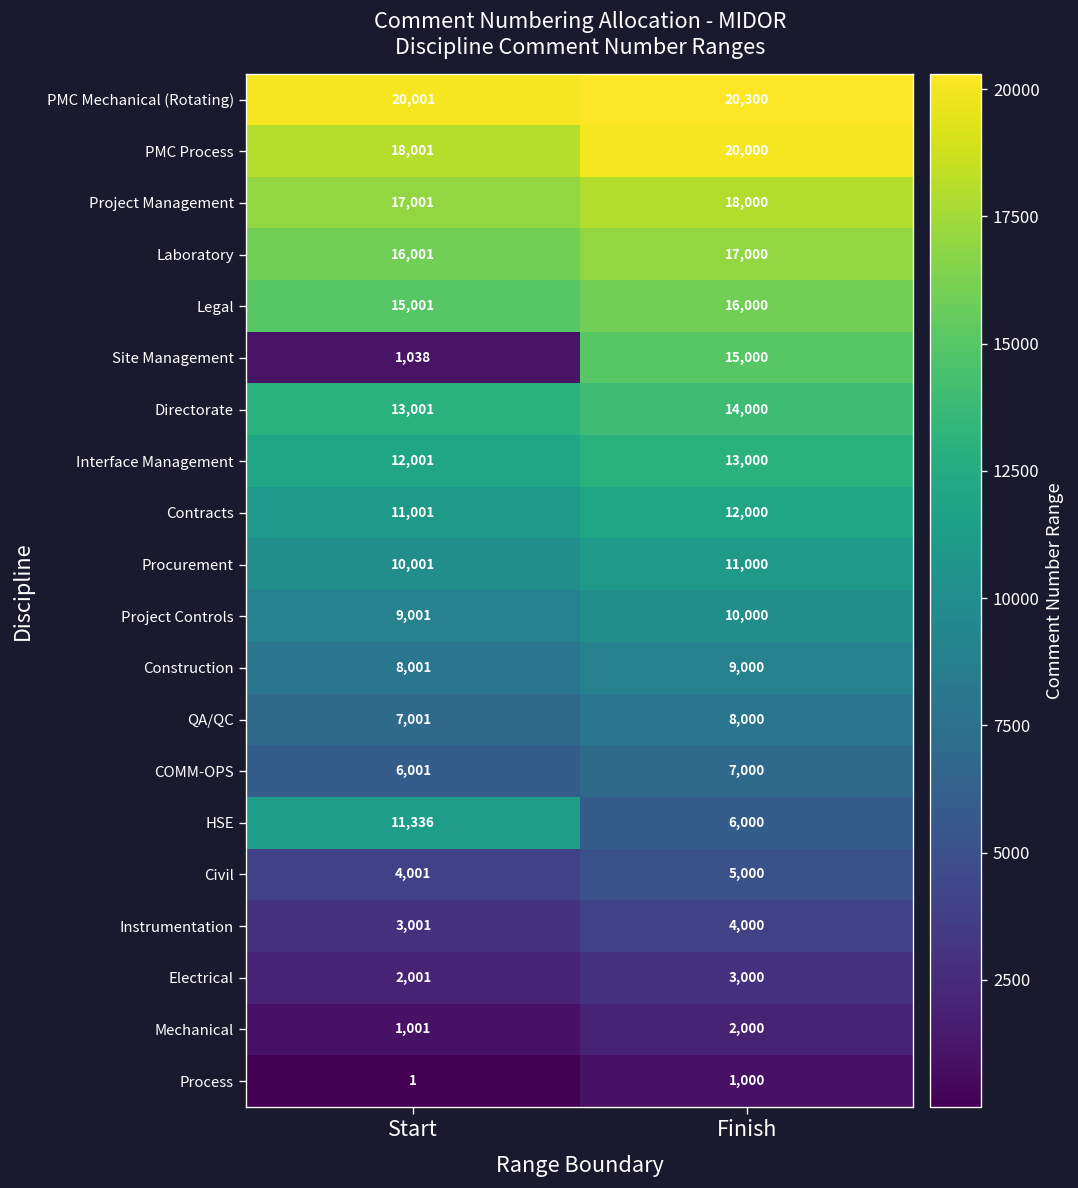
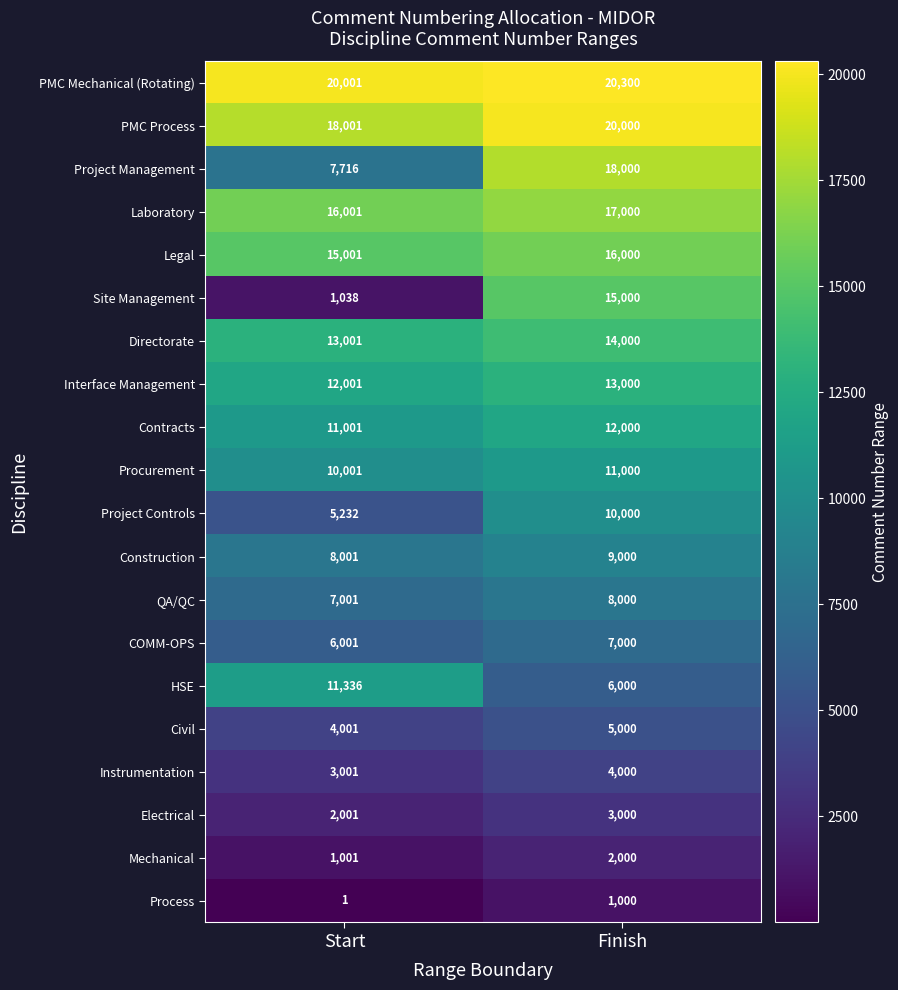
  {
    "PMC Mechanical (Rotating)": {
      "Start": "20,001",
      "Finish": "20,300"
    },
    "PMC Process": {
      "Start": "18,001",
      "Finish": "20,000"
    },
    "Project Management": {
-     "Start": "17,001",
+     "Start": "7,716",
      "Finish": "18,000"
    },
    "Laboratory": {
      "Start": "16,001",
      "Finish": "17,000"
    },
    "Legal": {
      "Start": "15,001",
      "Finish": "16,000"
    },
    "Site Management": {
      "Start": "1,038",
      "Finish": "15,000"
    },
    "Directorate": {
      "Start": "13,001",
      "Finish": "14,000"
    },
    "Interface Management": {
      "Start": "12,001",
      "Finish": "13,000"
    },
    "Contracts": {
      "Start": "11,001",
      "Finish": "12,000"
    },
    "Procurement": {
      "Start": "10,001",
      "Finish": "11,000"
    },
    "Project Controls": {
-     "Start": "9,001",
+     "Start": "5,232",
      "Finish": "10,000"
    },
    "Construction": {
      "Start": "8,001",
      "Finish": "9,000"
    },
    "QA/QC": {
      "Start": "7,001",
      "Finish": "8,000"
    },
    "COMM-OPS": {
      "Start": "6,001",
      "Finish": "7,000"
    },
    "HSE": {
      "Start": "11,336",
      "Finish": "6,000"
    },
    "Civil": {
      "Start": "4,001",
      "Finish": "5,000"
    },
    "Instrumentation": {
      "Start": "3,001",
      "Finish": "4,000"
    },
    "Electrical": {
      "Start": "2,001",
      "Finish": "3,000"
    },
    "Mechanical": {
      "Start": "1,001",
      "Finish": "2,000"
    },
    "Process": {
      "Start": "1",
      "Finish": "1,000"
    }
  }
